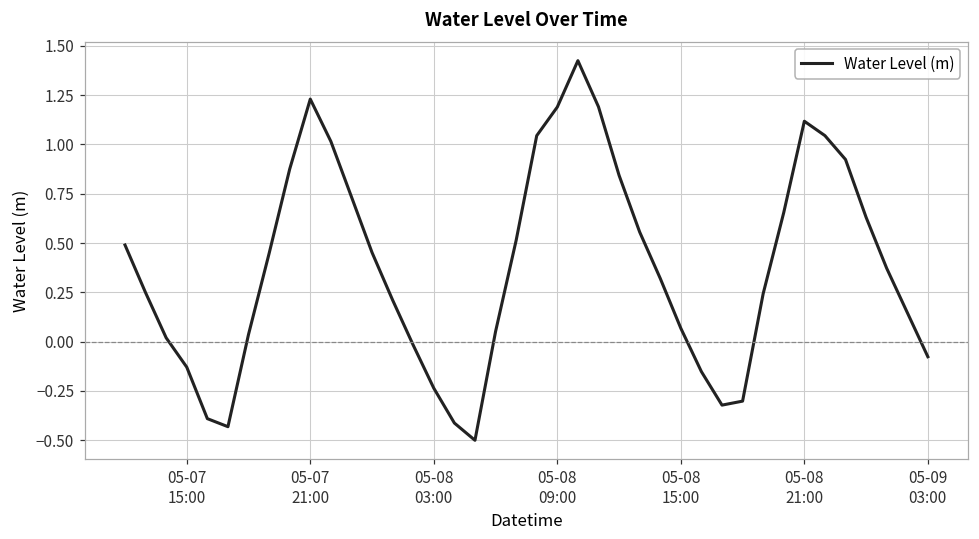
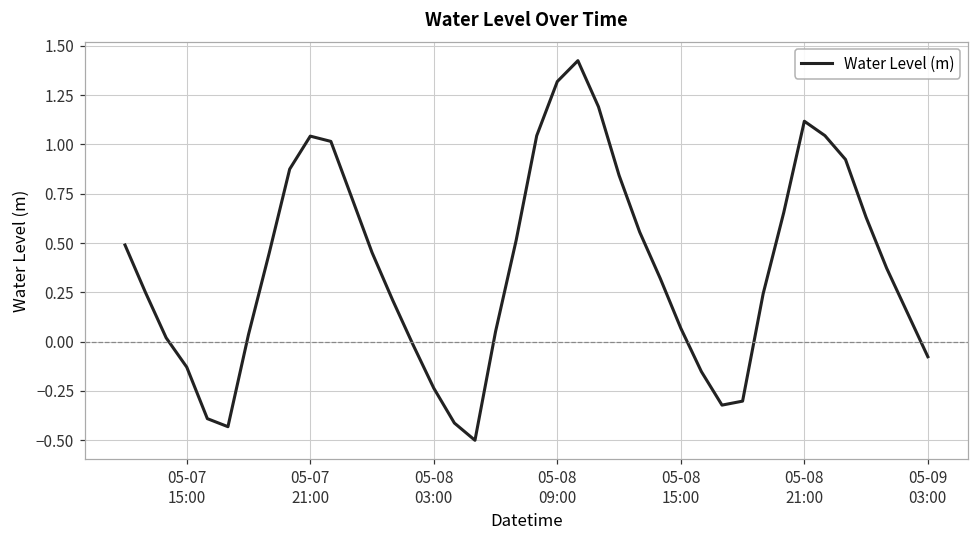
  {
    "05-07 15:00": -0.13,
-   "05-07 21:00": 1.23,
+   "05-07 21:00": 1.04,
    "05-08 03:00": -0.24,
-   "05-08 09:00": 1.19,
+   "05-08 09:00": 1.32,
    "05-08 15:00": 0.07,
    "05-08 21:00": 1.12,
    "05-09 03:00": -0.08
  }
